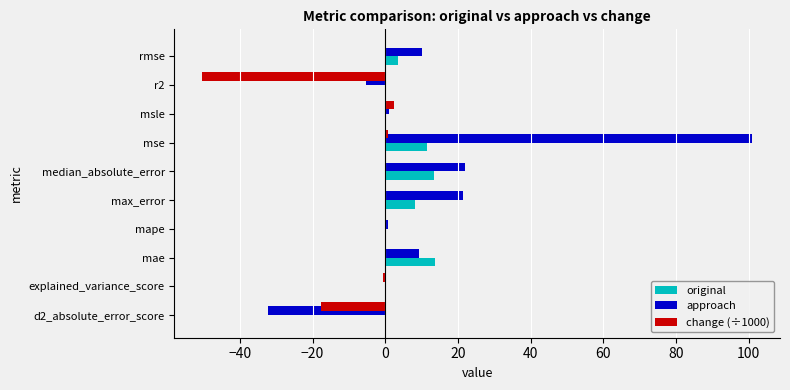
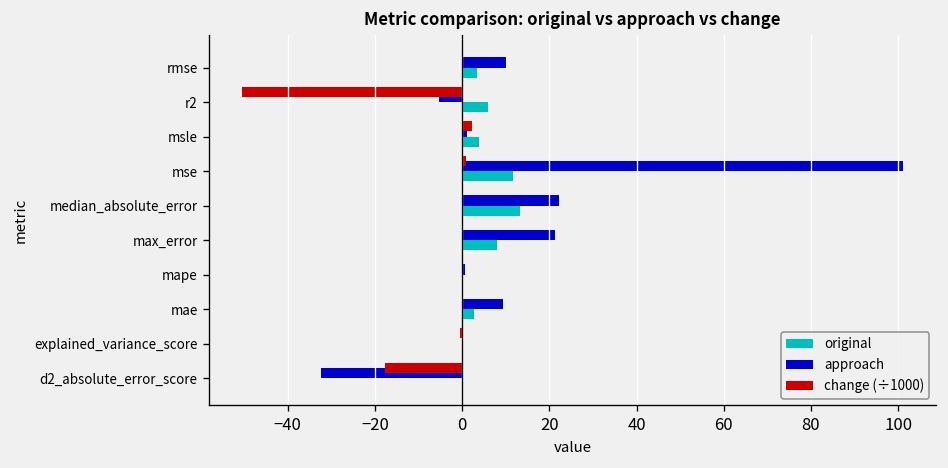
  {
    "original": {
      "rmse": 3,
-     "r2": 0,
-     "msle": 0,
+     "r2": 6,
+     "msle": 4,
      "mse": 12,
      "median_absolute_error": 13,
      "max_error": 8,
-     "mae": 14
+     "mae": 3
    },
    "approach": {
      "rmse": 10,
      "r2": -5,
      "msle": 1,
      "mse": 101,
      "median_absolute_error": 22,
      "max_error": 21,
      "mae": 9,
      "d2_absolute_error_score": -32
    },
    "change (÷1000)": {
      "r2": -50,
      "msle": 2,
      "mse": 1,
      "d2_absolute_error_score": -18
    }
  }
